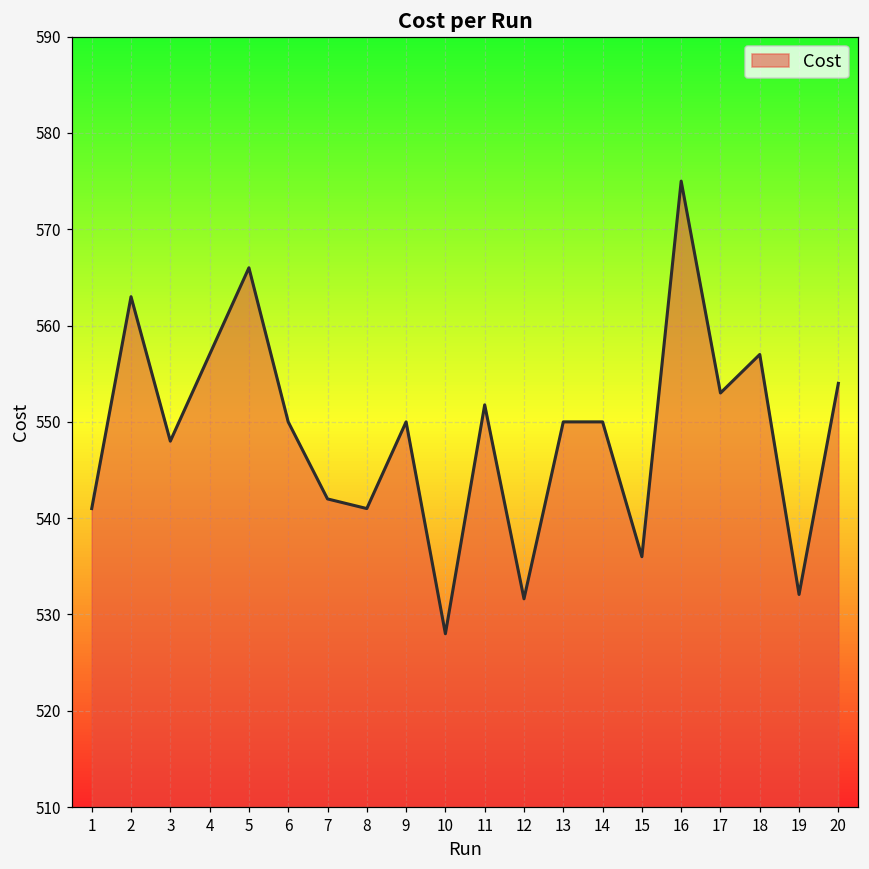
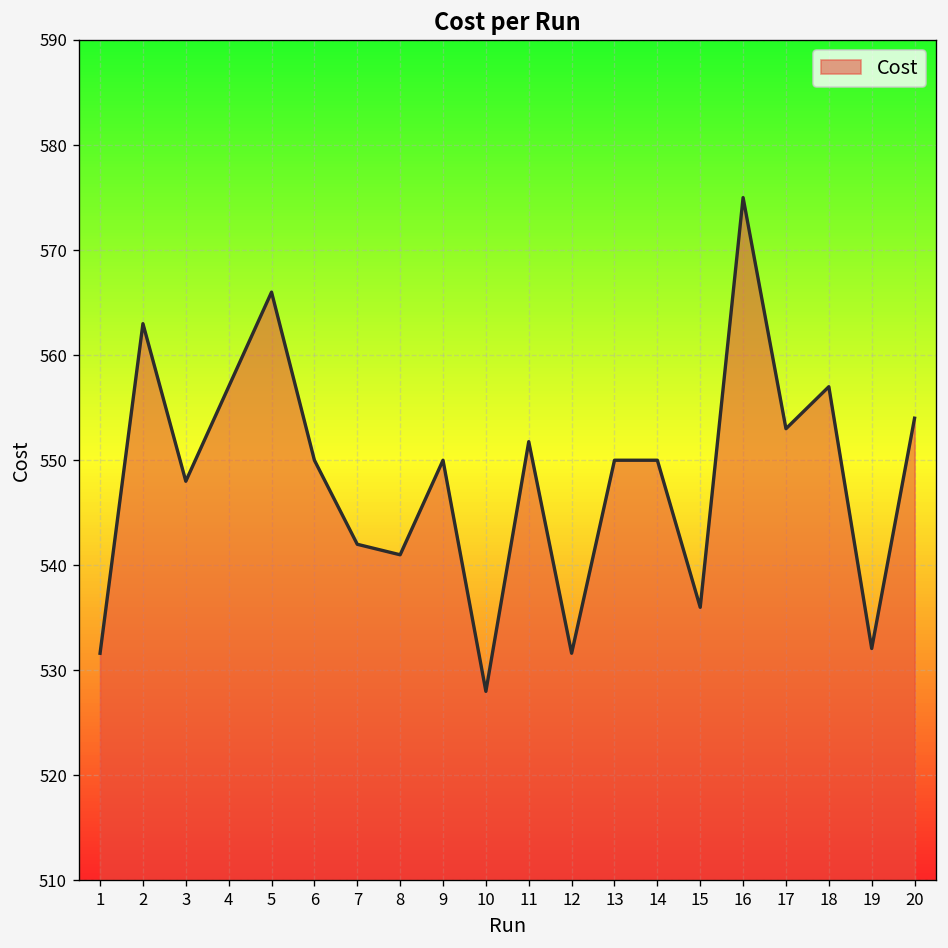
  {
-   "1": 541,
+   "1": 532,
    "2": 563,
    "3": 548,
    "4": 557,
    "5": 566,
    "6": 550,
    "7": 542,
    "8": 541,
    "9": 550,
    "10": 528,
    "11": 552,
    "12": 532,
    "13": 550,
    "14": 550,
    "15": 536,
    "16": 575,
    "17": 553,
    "18": 557,
    "19": 532,
    "20": 554
  }
